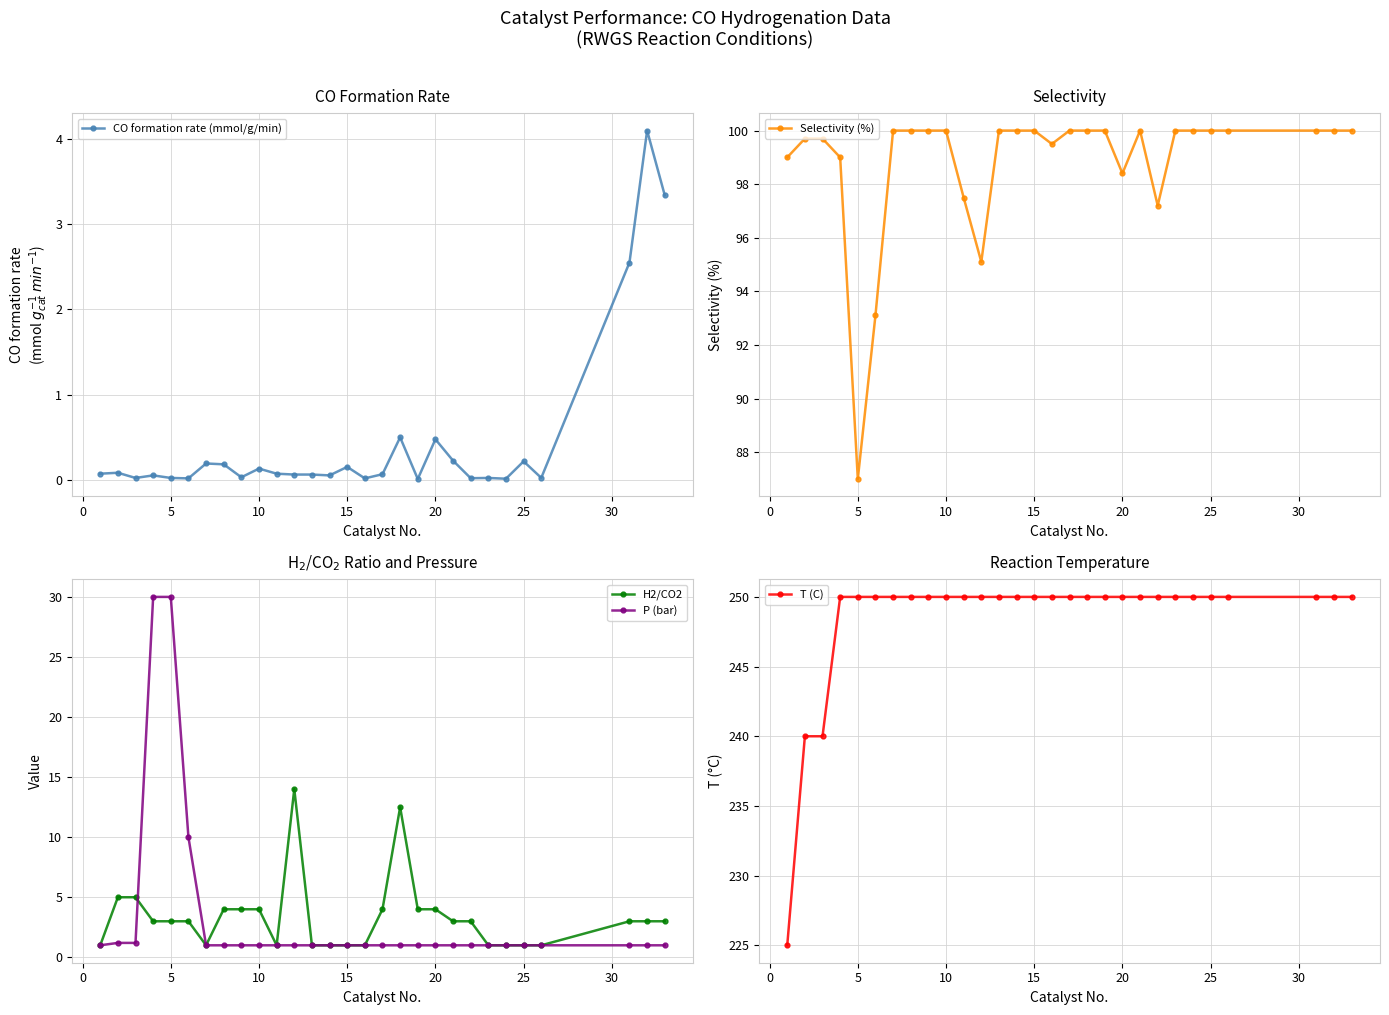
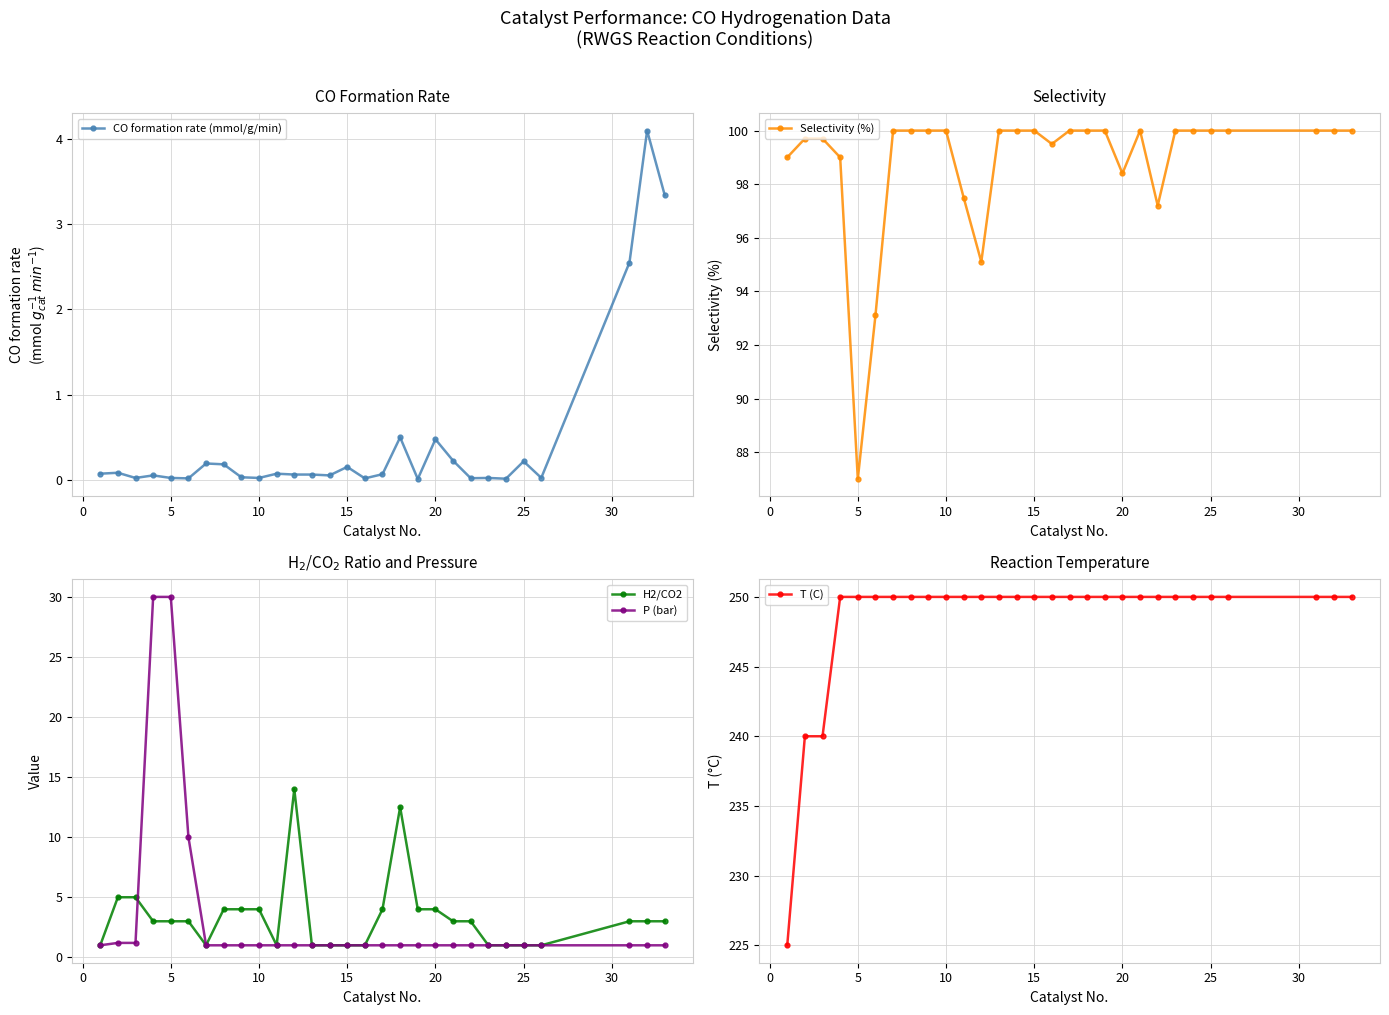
  {
    "CO Formation Rate": {
      "5": 0.0,
-     "10": 0.1,
+     "10": 0.0,
      "15": 0.2,
      "20": 0.5,
      "25": 0.2
    },
    "Selectivity": {
      "5": 87.0,
      "10": 100.0,
      "15": 100.0,
      "20": 98.4,
      "25": 100.0
    },
    "Reaction Temperature": {
      "5": 250.0,
      "10": 250.0,
      "15": 250.0,
      "20": 250.0,
      "25": 250.0
    }
  }
